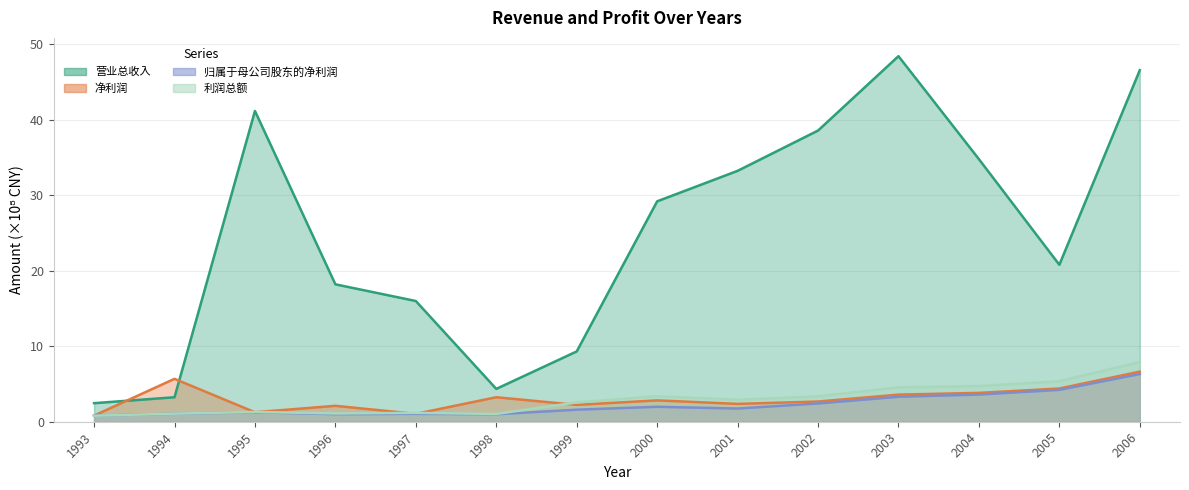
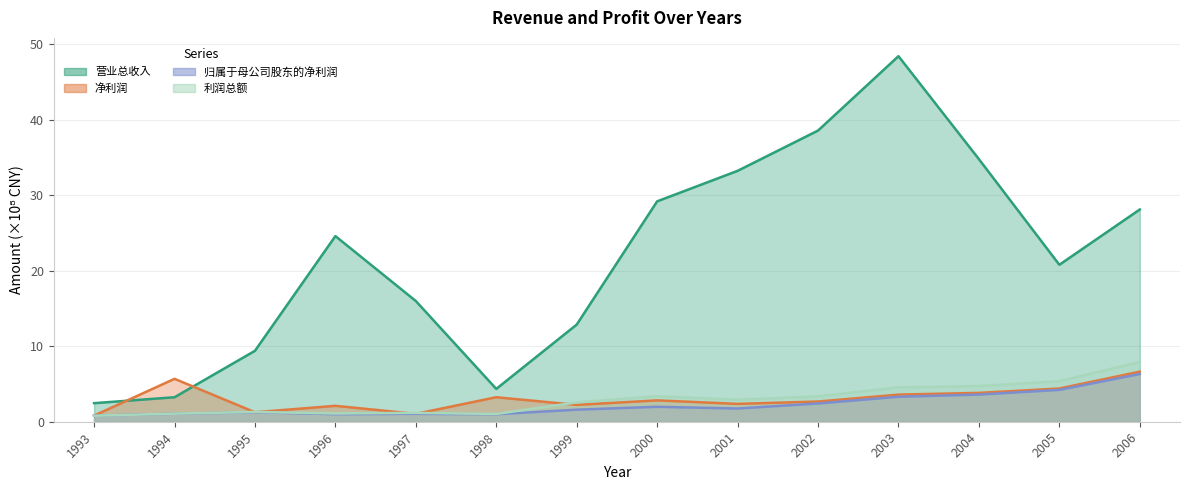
  {
    "营业总收入": {
      "1993": 2,
      "1994": 3,
-     "1995": 41,
-     "1996": 18,
+     "1995": 9,
+     "1996": 25,
      "1997": 16,
      "1998": 4,
-     "1999": 9,
+     "1999": 13,
      "2000": 29,
      "2001": 33,
      "2002": 39,
      "2003": 48,
      "2004": 35,
      "2005": 21,
-     "2006": 47
+     "2006": 28
    },
    "净利润": {
      "1994": 6,
      "1996": 2,
      "1998": 3,
      "2000": 3,
      "2001": 2
    }
  }
